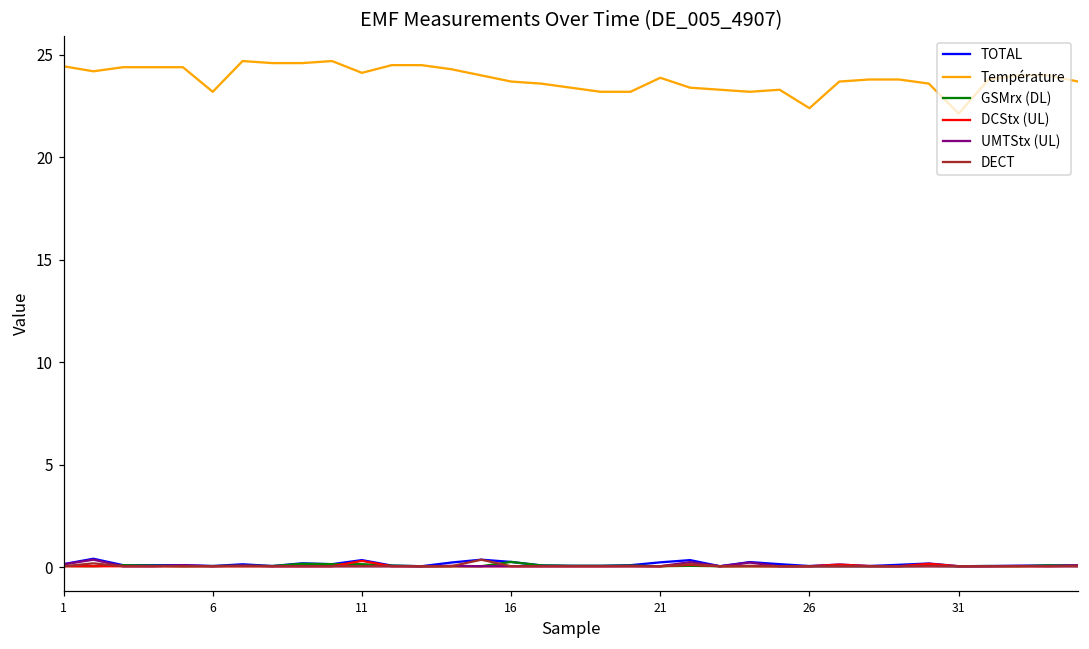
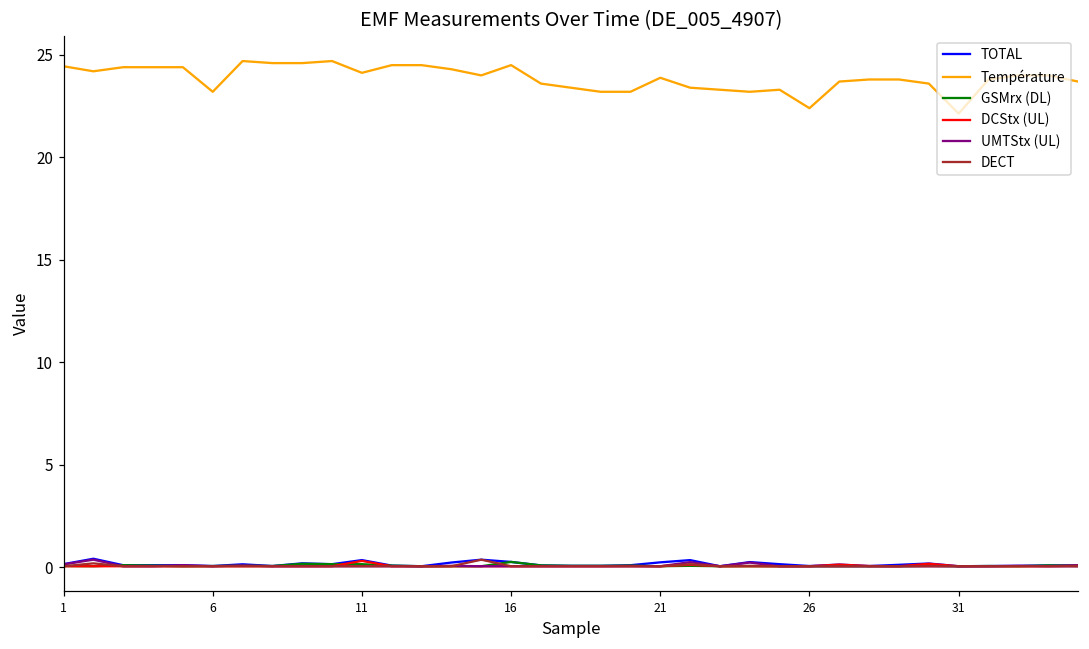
  {
    "TOTAL": {
      "21": 0.2
    },
    "Température": {
      "1": 24.4,
      "6": 23.2,
      "11": 24.1,
-     "16": 23.7,
+     "16": 24.5,
      "21": 23.9,
      "26": 22.4
    }
  }
